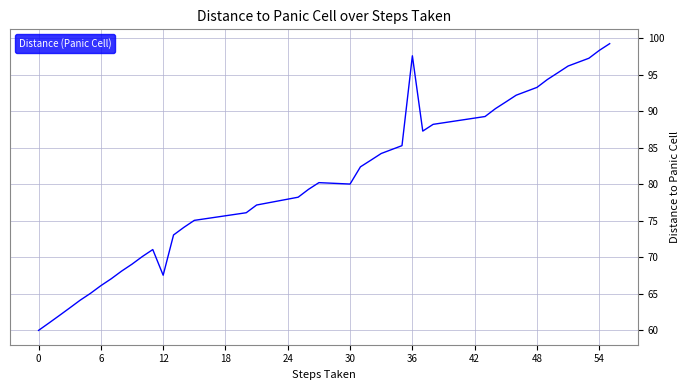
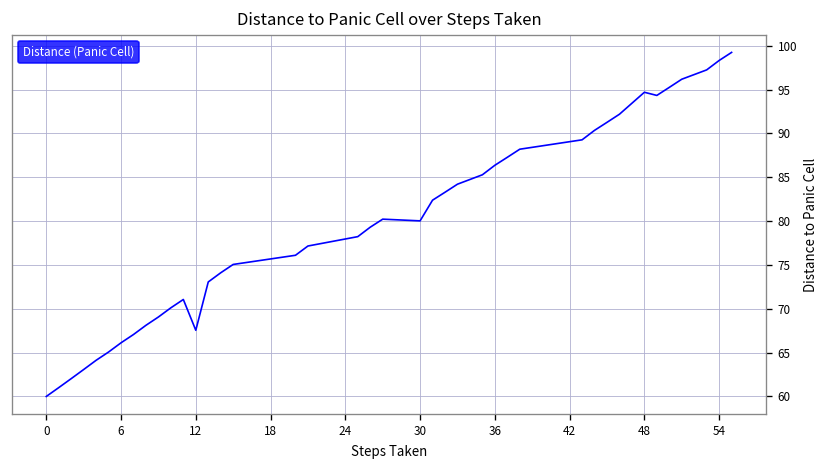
  {
    "0": 60,
    "6": 66,
    "12": 68,
    "30": 80,
-   "36": 98,
-   "48": 93,
+   "36": 86,
+   "48": 95,
    "54": 98
  }
